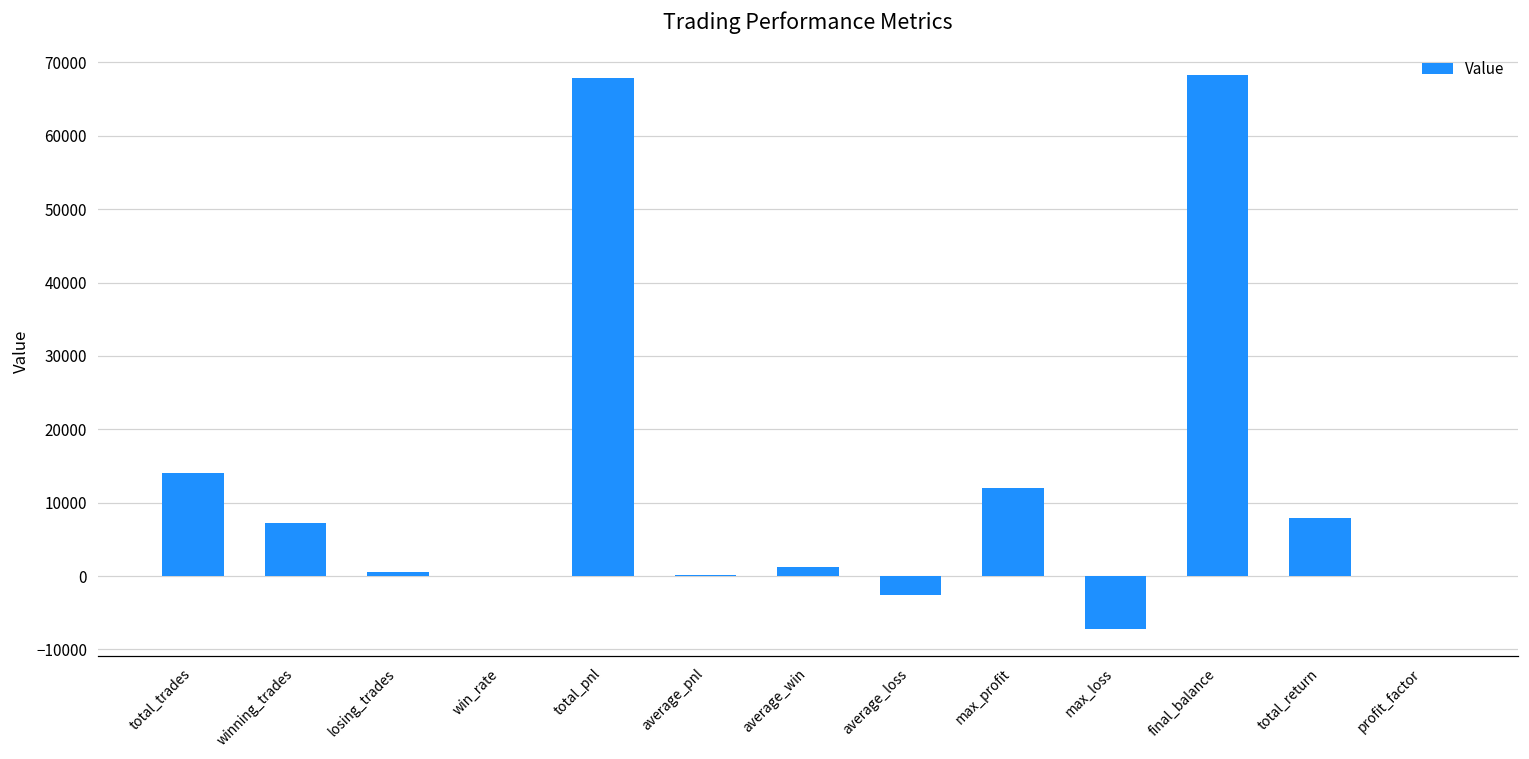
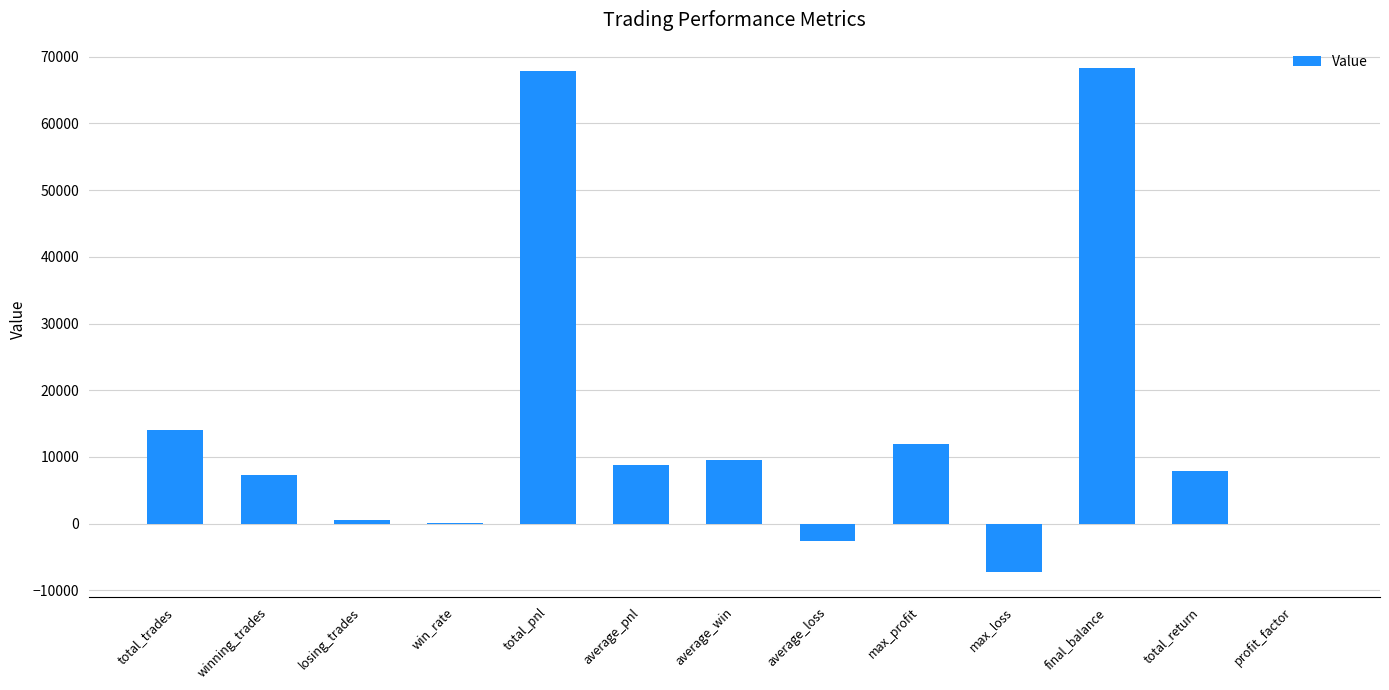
  {
    "total_trades": 14000,
    "winning_trades": 7000,
    "losing_trades": 0,
    "total_pnl": 68000,
-   "average_pnl": 0,
-   "average_win": 1000,
+   "average_pnl": 9000,
+   "average_win": 10000,
    "average_loss": -3000,
    "max_profit": 12000,
    "max_loss": -7000,
    "final_balance": 68000,
    "total_return": 8000
  }
